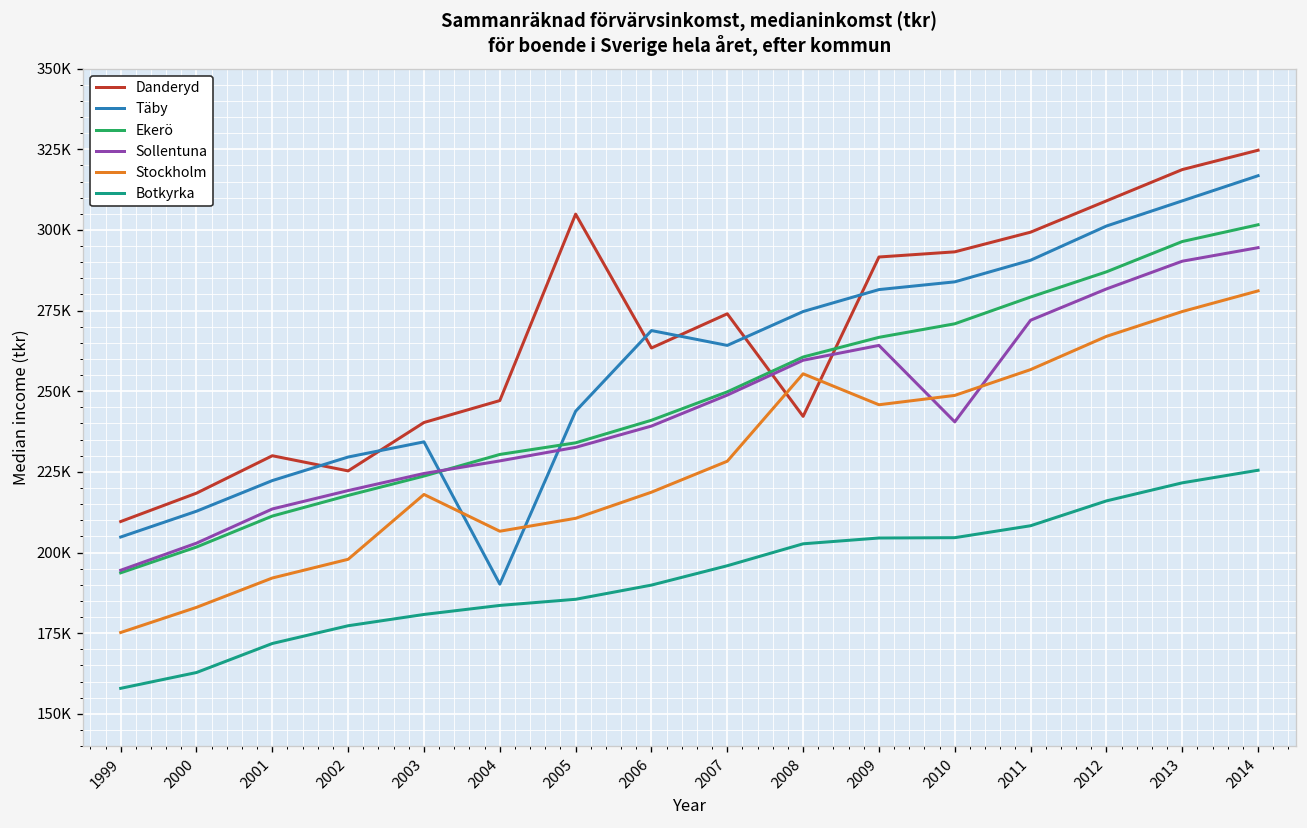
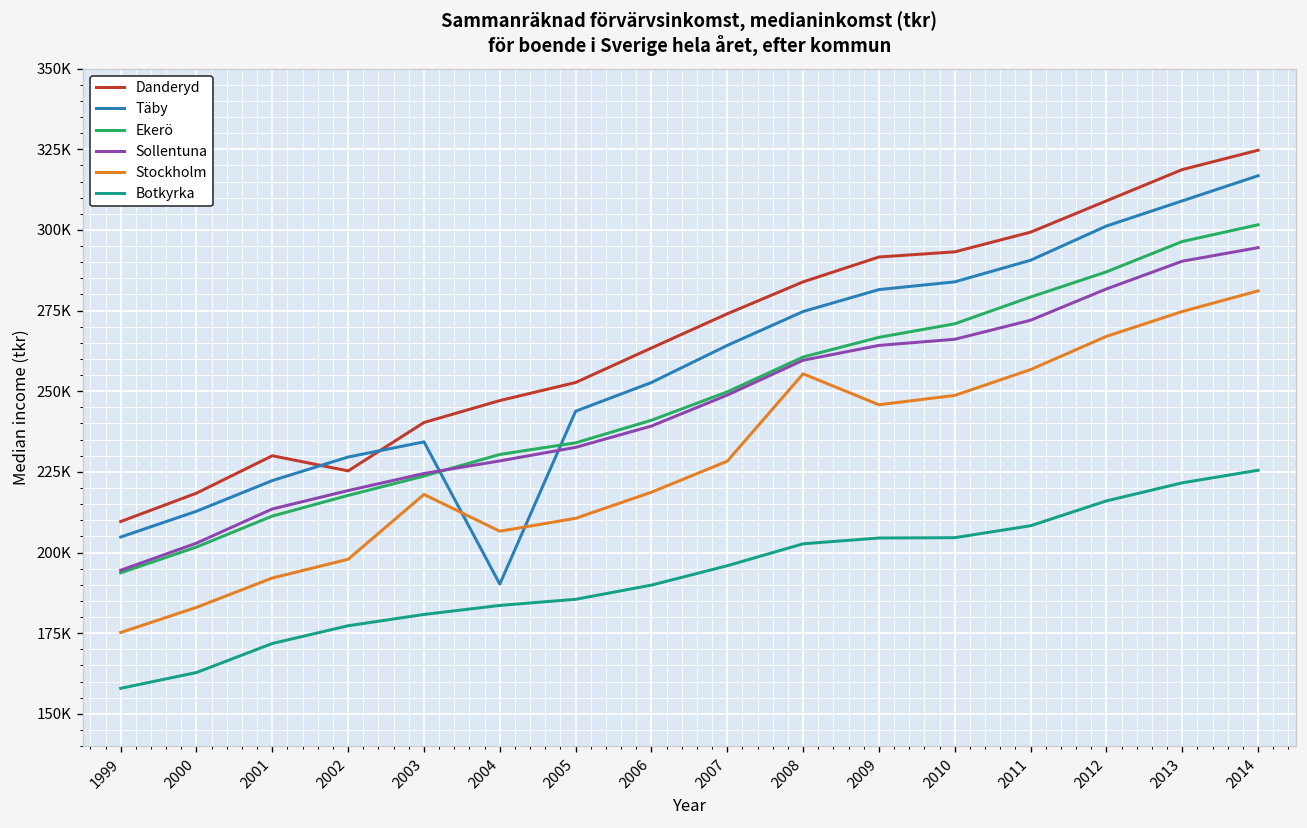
  {
    "Danderyd": {
      "1999": 210000,
      "2000": 218000,
      "2001": 230000,
      "2002": 225000,
      "2003": 240000,
      "2004": 247000,
-     "2005": 305000,
+     "2005": 253000,
      "2006": 263000,
      "2007": 274000,
-     "2008": 242000,
+     "2008": 284000,
      "2009": 292000,
      "2010": 293000,
      "2011": 299000,
      "2012": 309000,
      "2013": 319000,
      "2014": 325000
    },
    "Täby": {
      "1999": 205000,
      "2000": 213000,
      "2001": 222000,
      "2002": 230000,
      "2003": 234000,
      "2004": 190000,
      "2005": 244000,
-     "2006": 269000,
+     "2006": 253000,
      "2007": 264000,
      "2008": 275000,
      "2009": 282000,
      "2010": 284000,
      "2011": 291000,
      "2012": 301000,
      "2013": 309000,
      "2014": 317000
    },
    "Sollentuna": {
      "2000": 203000,
      "2001": 214000,
      "2002": 219000,
      "2004": 228000,
      "2005": 233000,
      "2006": 239000,
      "2007": 249000,
      "2008": 260000,
      "2009": 264000,
-     "2010": 241000,
+     "2010": 266000,
      "2011": 272000,
      "2012": 282000,
      "2013": 290000,
      "2014": 295000
    },
    "Stockholm": {
      "1999": 175000,
      "2000": 183000,
      "2001": 192000,
      "2002": 198000,
      "2003": 218000,
      "2004": 207000,
      "2005": 211000,
      "2006": 219000,
      "2007": 228000,
      "2008": 255000,
      "2009": 246000,
      "2010": 249000,
      "2011": 257000,
      "2012": 267000,
      "2013": 275000,
      "2014": 281000
    }
  }
